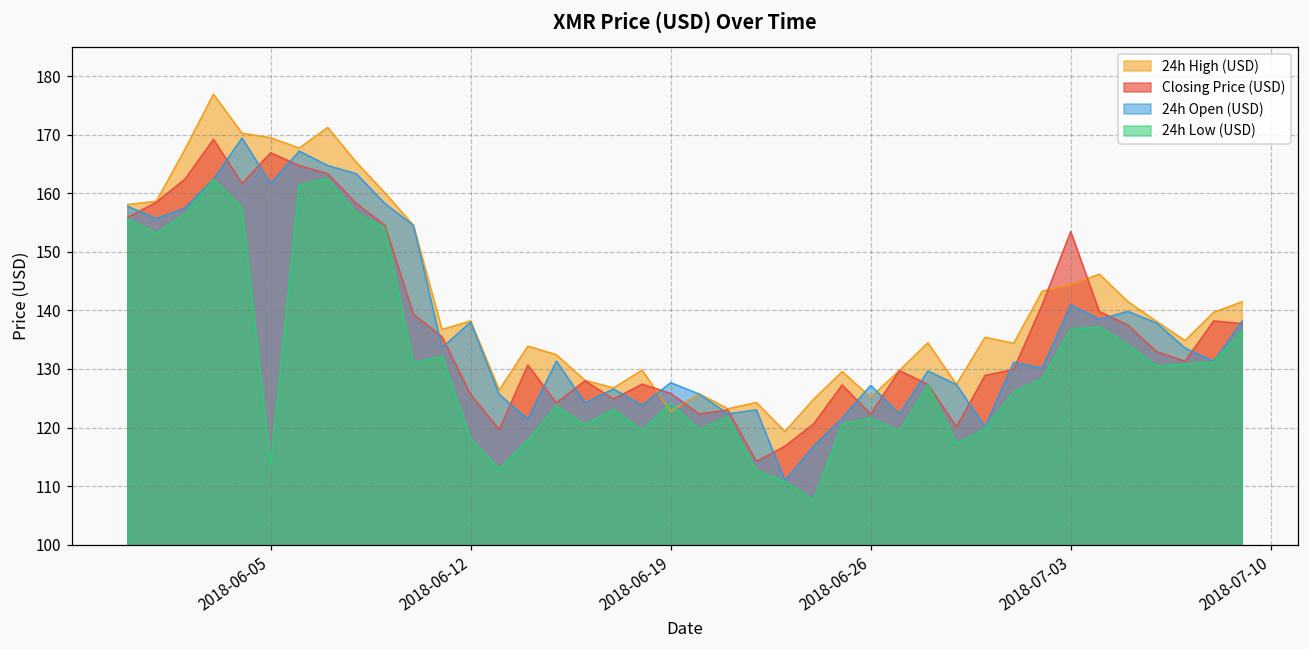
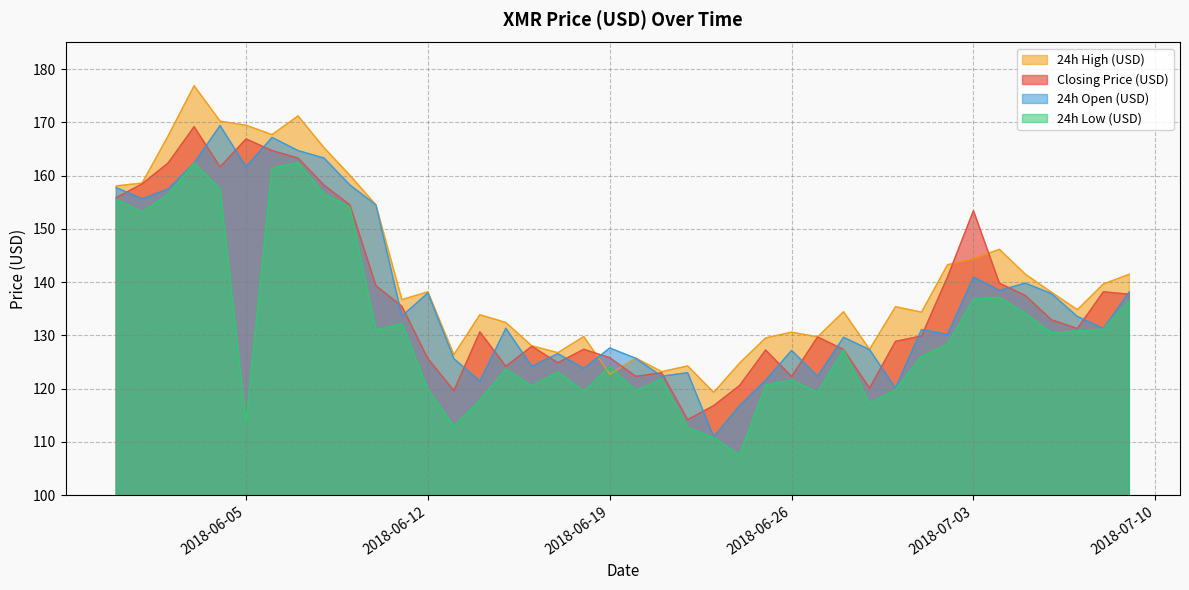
  {
    "24h High (USD)": {
      "2018-06-05": 169,
      "2018-06-19": 123,
-     "2018-06-26": 125,
+     "2018-06-26": 131,
      "2018-07-03": 144
    },
    "Closing Price (USD)": {
      "2018-06-05": 167,
      "2018-06-12": 126,
      "2018-06-19": 126,
      "2018-06-26": 122,
      "2018-07-03": 153
    },
    "24h Open (USD)": {
      "2018-06-05": 162,
      "2018-06-19": 128,
      "2018-06-26": 127,
      "2018-07-03": 141
    },
    "24h Low (USD)": {
      "2018-06-05": 114,
-     "2018-06-12": 118,
+     "2018-06-12": 120,
      "2018-06-19": 124,
      "2018-06-26": 122,
      "2018-07-03": 137
    }
  }
